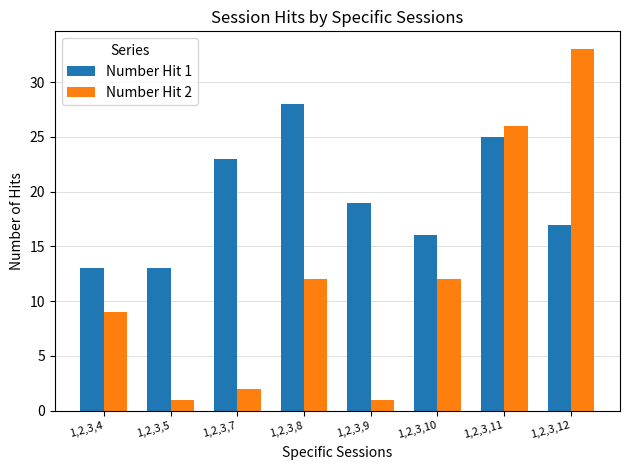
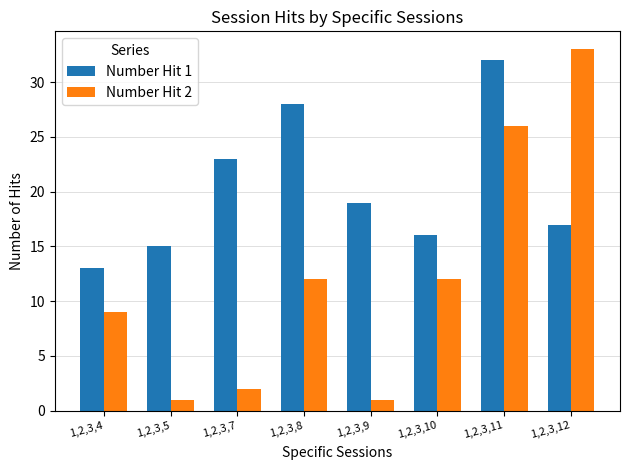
  {
    "Number Hit 1": {
      "1,2,3,4": 13,
-     "1,2,3,5": 13,
+     "1,2,3,5": 15,
      "1,2,3,7": 23,
      "1,2,3,8": 28,
      "1,2,3,9": 19,
      "1,2,3,10": 16,
-     "1,2,3,11": 25,
+     "1,2,3,11": 32,
      "1,2,3,12": 17
    },
    "Number Hit 2": {
      "1,2,3,4": 9,
      "1,2,3,5": 1,
      "1,2,3,7": 2,
      "1,2,3,8": 12,
      "1,2,3,9": 1,
      "1,2,3,10": 12,
      "1,2,3,11": 26,
      "1,2,3,12": 33
    }
  }
